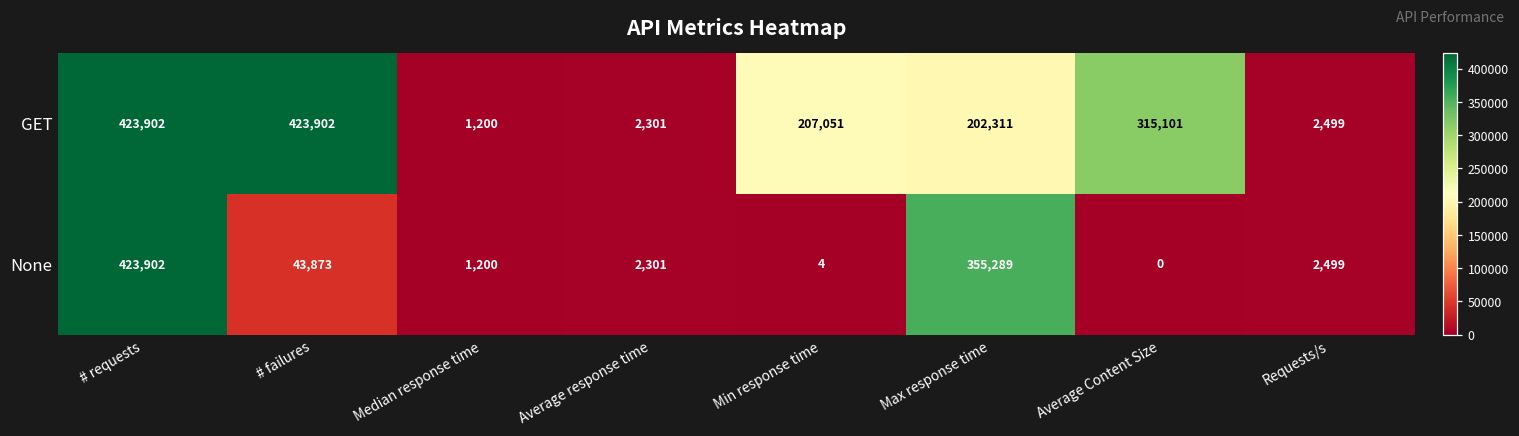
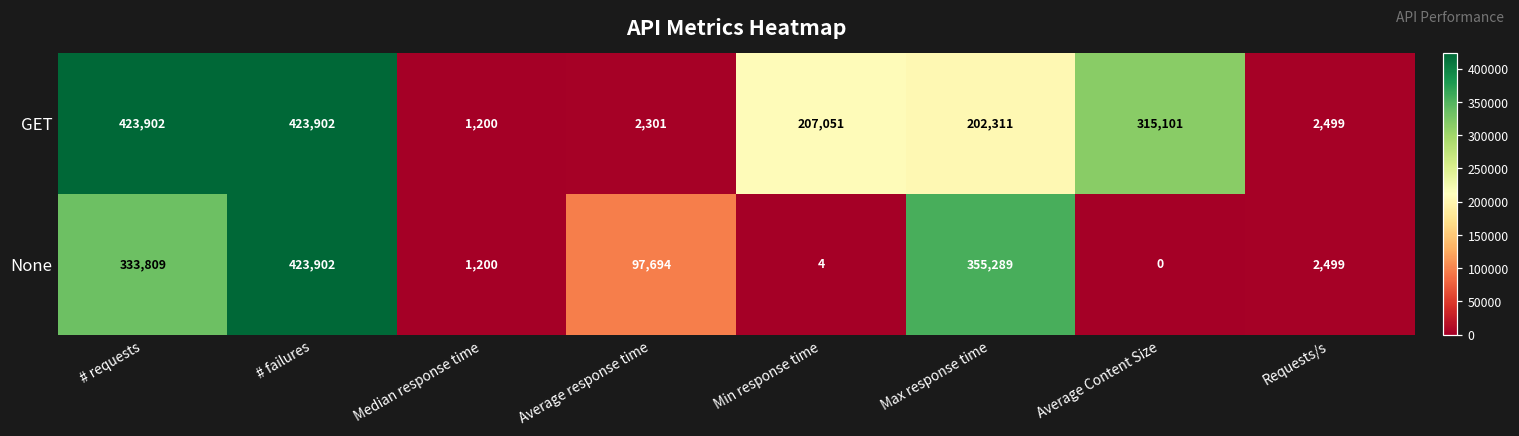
  {
    "GET": {
      "# requests": "423,902",
      "# failures": "423,902",
      "Median response time": "1,200",
      "Average response time": "2,301",
      "Min response time": "207,051",
      "Max response time": "202,311",
      "Average Content Size": "315,101",
      "Requests/s": "2,499"
    },
    "None": {
-     "# requests": "423,902",
-     "# failures": "43,873",
+     "# requests": "333,809",
+     "# failures": "423,902",
      "Median response time": "1,200",
-     "Average response time": "2,301",
+     "Average response time": "97,694",
      "Min response time": "4",
      "Max response time": "355,289",
      "Average Content Size": "0",
      "Requests/s": "2,499"
    }
  }
